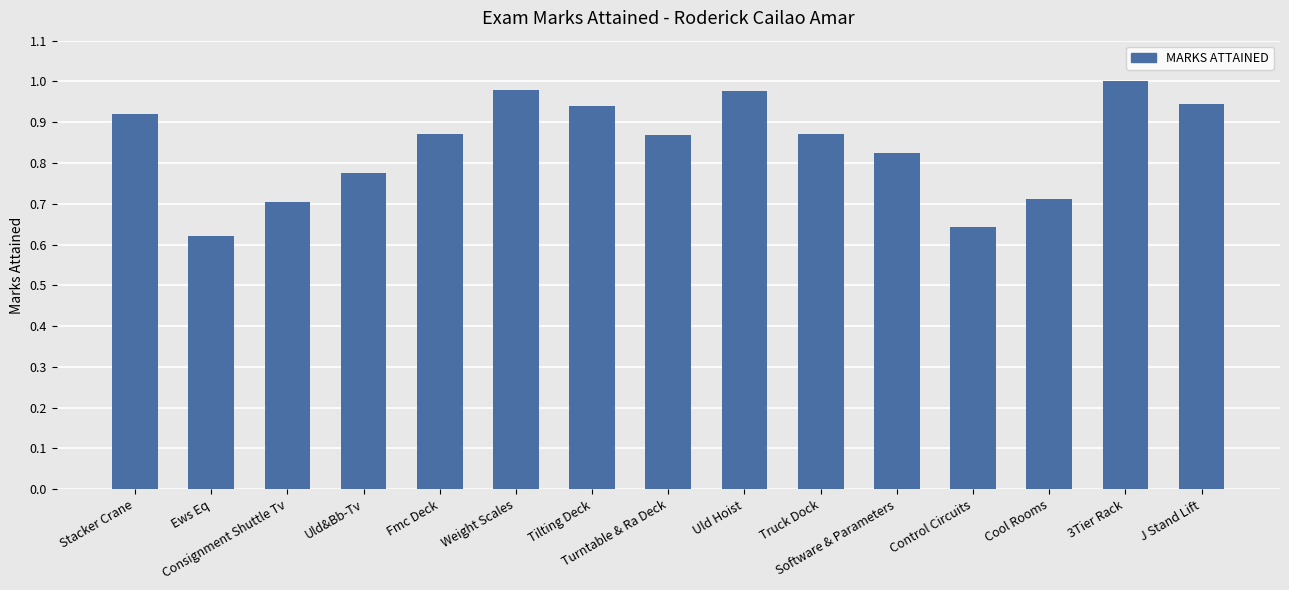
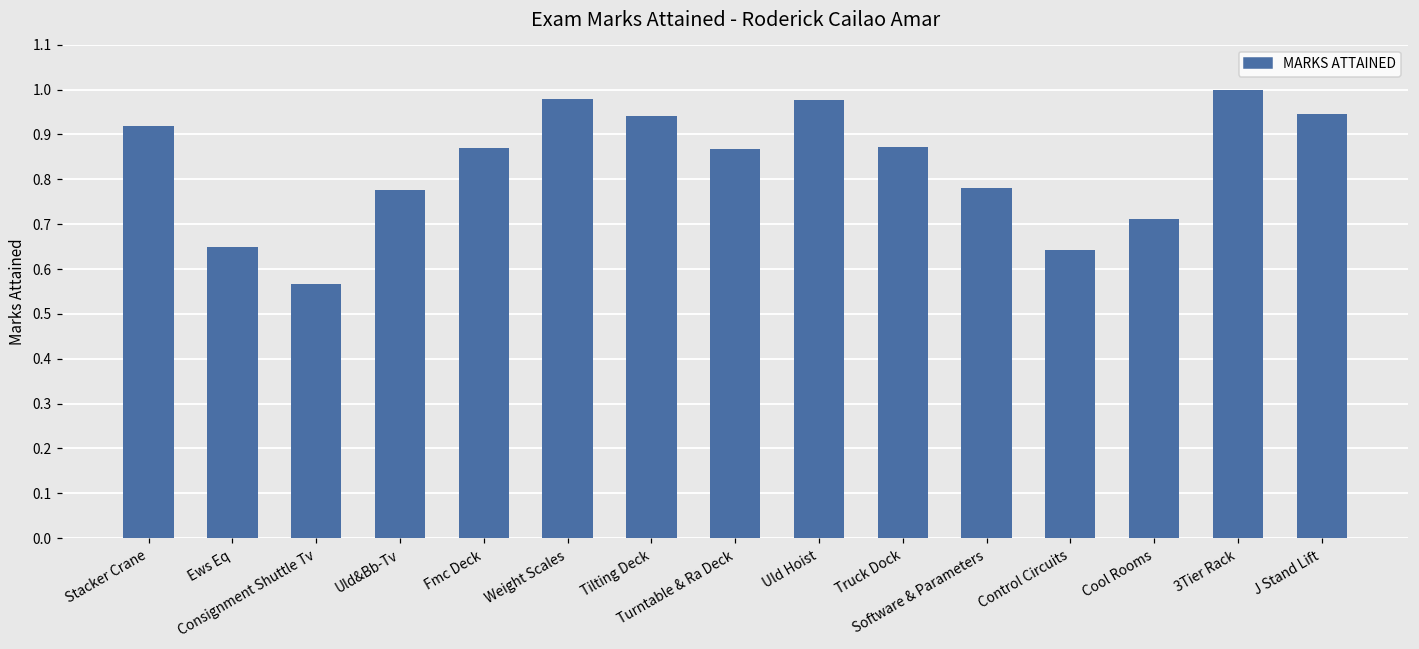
  {
    "Stacker Crane": 0.92,
-   "Ews Eq": 0.62,
-   "Consignment Shuttle Tv": 0.71,
+   "Ews Eq": 0.65,
+   "Consignment Shuttle Tv": 0.57,
    "Uld&Bb-Tv": 0.78,
    "Fmc Deck": 0.87,
    "Weight Scales": 0.98,
    "Tilting Deck": 0.94,
    "Turntable & Ra Deck": 0.87,
    "Uld Hoist": 0.98,
    "Truck Dock": 0.87,
-   "Software & Parameters": 0.82,
+   "Software & Parameters": 0.78,
    "Control Circuits": 0.64,
    "Cool Rooms": 0.71,
    "3Tier Rack": 1.00,
    "J Stand Lift": 0.95
  }
